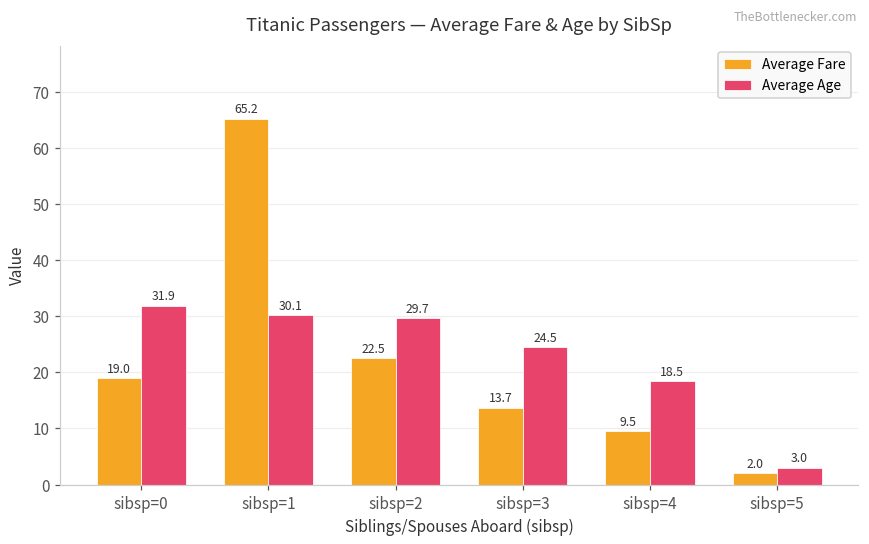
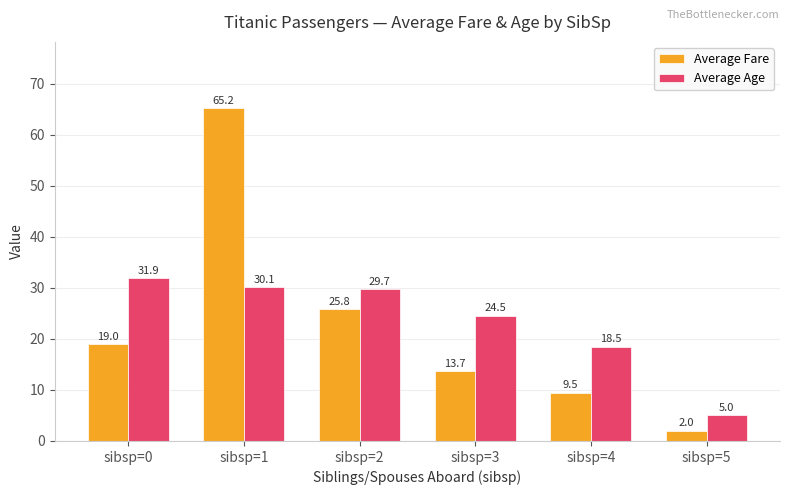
  {
    "Average Fare": {
      "sibsp=0": 19.0,
      "sibsp=1": 65.2,
-     "sibsp=2": 22.5,
+     "sibsp=2": 25.8,
      "sibsp=3": 13.7,
      "sibsp=4": 9.5,
      "sibsp=5": 2.0
    },
    "Average Age": {
      "sibsp=0": 31.9,
      "sibsp=1": 30.1,
      "sibsp=2": 29.7,
      "sibsp=3": 24.5,
      "sibsp=4": 18.5,
-     "sibsp=5": 3.0
+     "sibsp=5": 5.0
    }
  }
